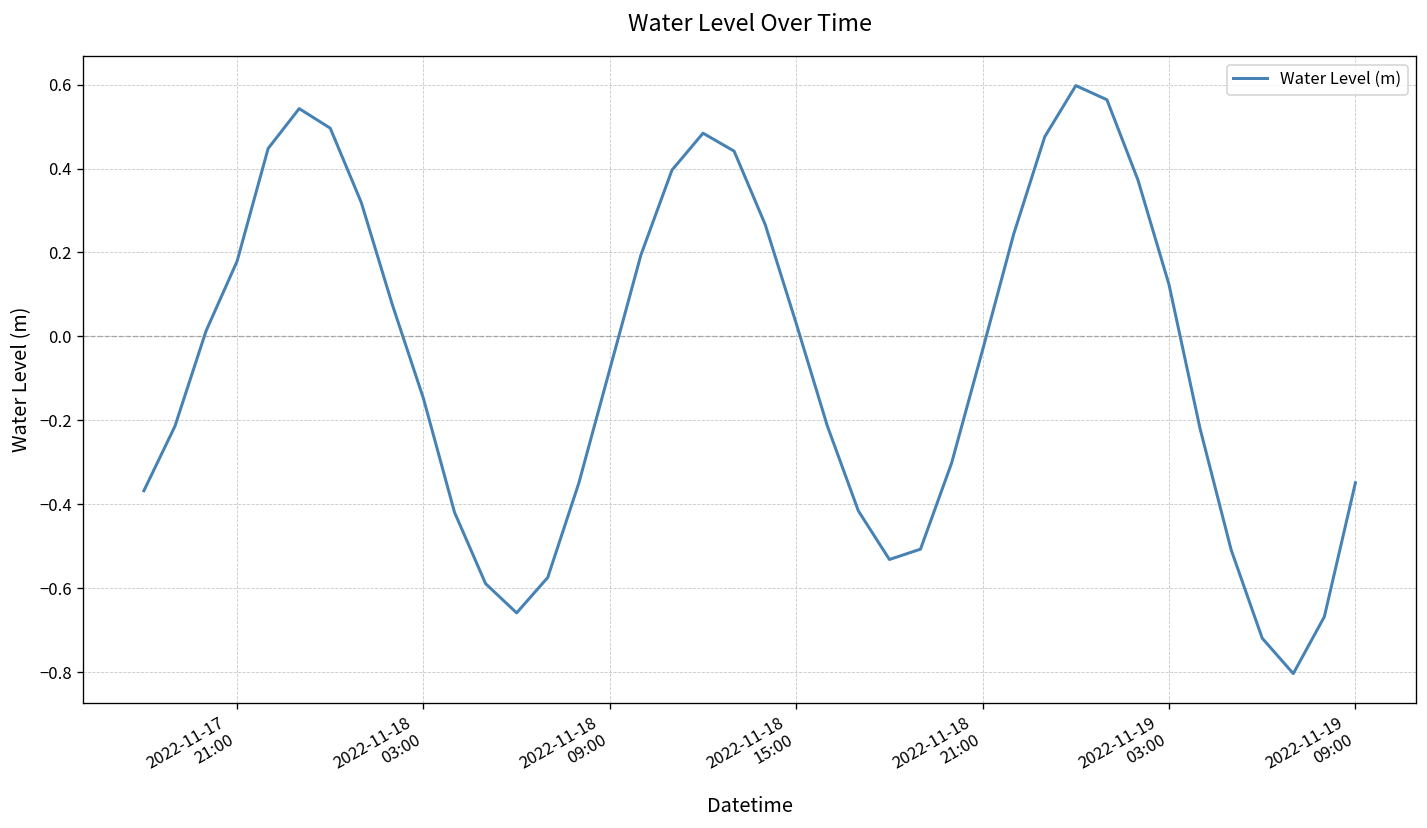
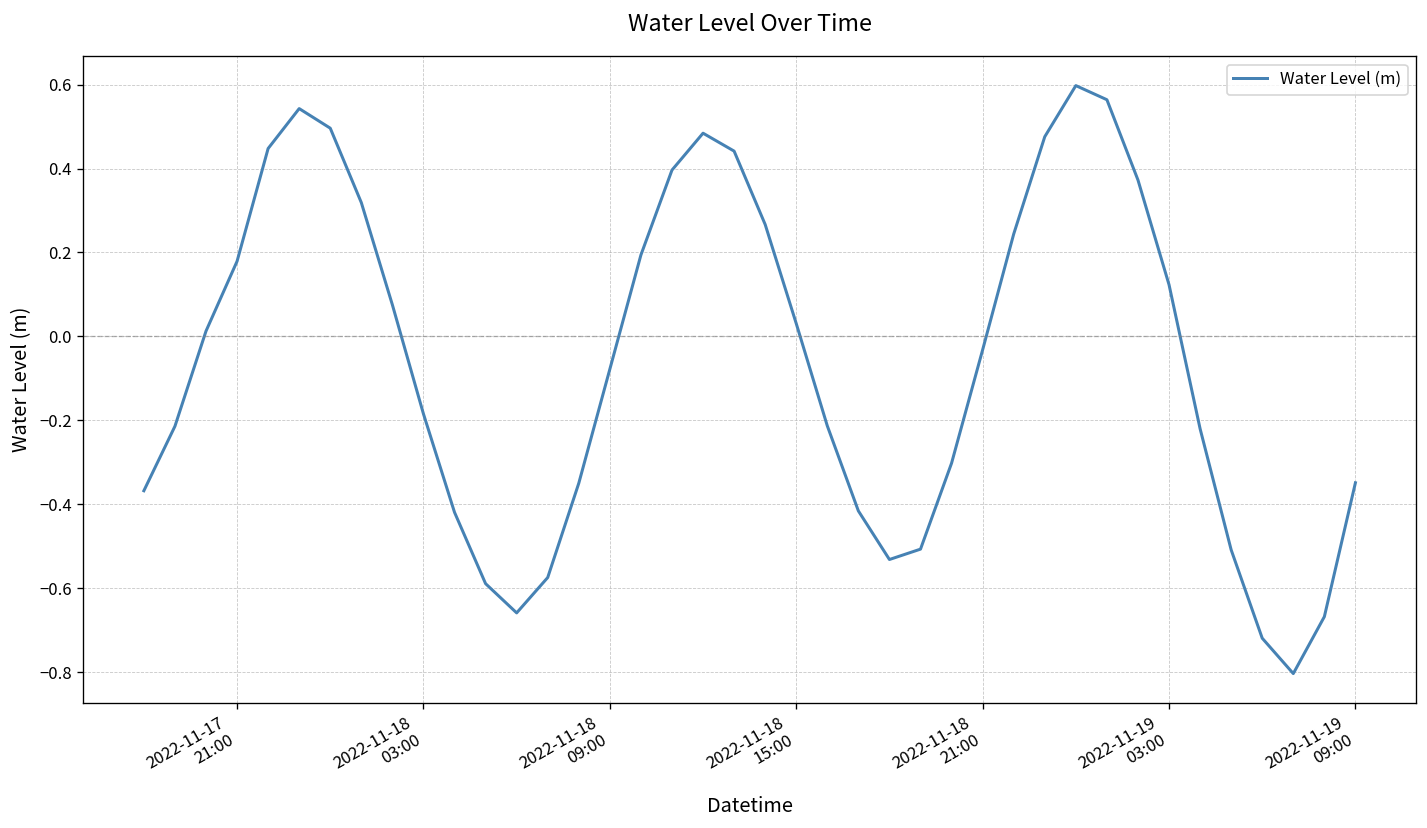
  {
    "2022-11-17 21:00": 0.18,
-   "2022-11-18 03:00": -0.15,
+   "2022-11-18 03:00": -0.18,
    "2022-11-18 09:00": -0.08,
    "2022-11-18 15:00": 0.03,
    "2022-11-18 21:00": -0.03,
    "2022-11-19 03:00": 0.12,
    "2022-11-19 09:00": -0.35
  }
